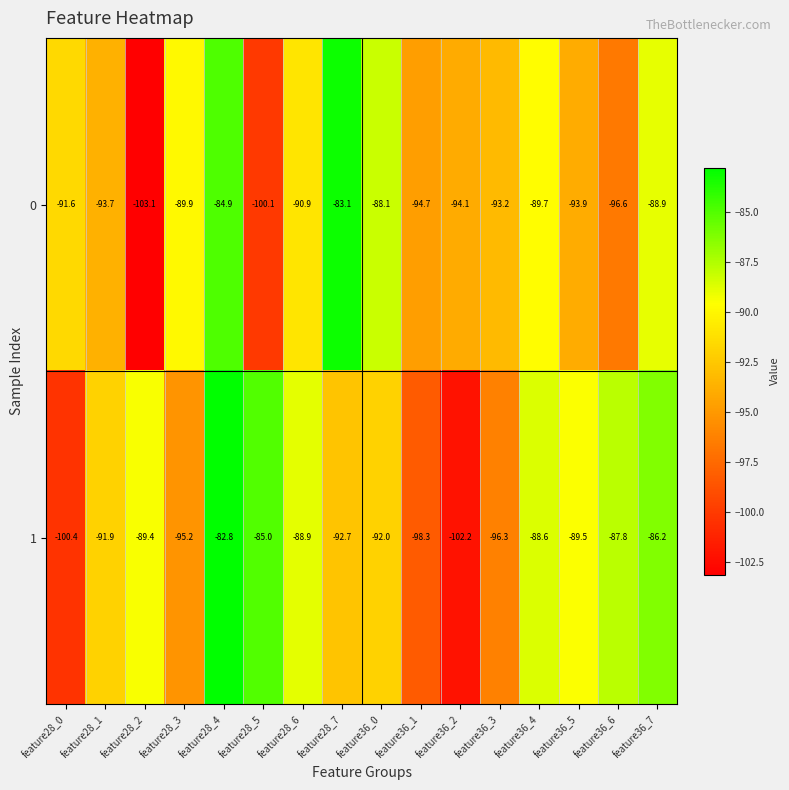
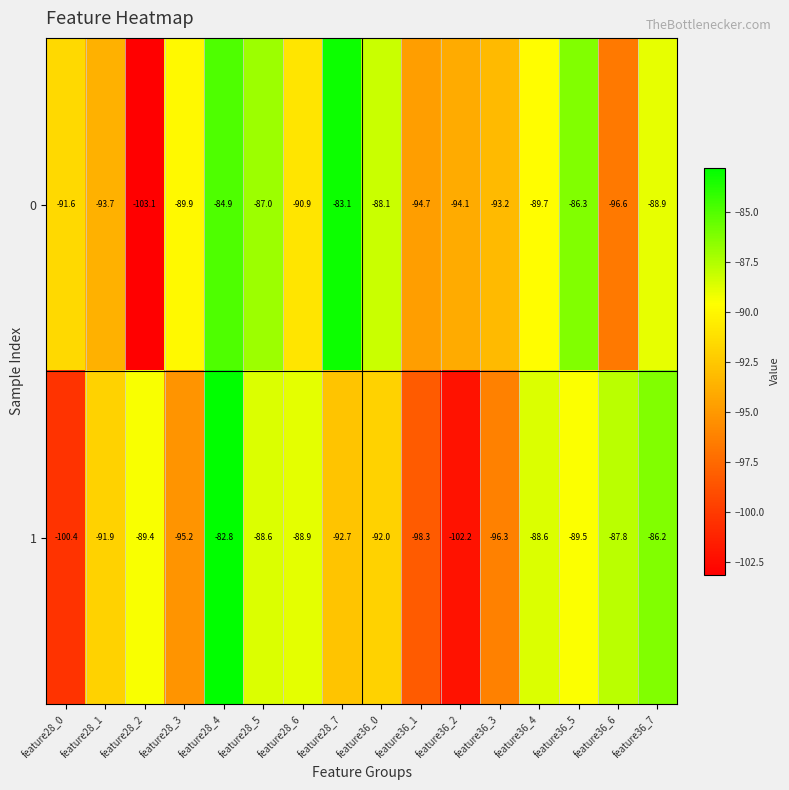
  {
    "0": {
      "feature28_0": -91.6,
      "feature28_1": -93.7,
      "feature28_2": -103.1,
      "feature28_3": -89.9,
      "feature28_4": -84.9,
-     "feature28_5": -100.1,
+     "feature28_5": -87.0,
      "feature28_6": -90.9,
      "feature28_7": -83.1,
      "feature36_0": -88.1,
      "feature36_1": -94.7,
      "feature36_2": -94.1,
      "feature36_3": -93.2,
      "feature36_4": -89.7,
-     "feature36_5": -93.9,
+     "feature36_5": -86.3,
      "feature36_6": -96.6,
      "feature36_7": -88.9
    },
    "1": {
      "feature28_0": -100.4,
      "feature28_1": -91.9,
      "feature28_2": -89.4,
      "feature28_3": -95.2,
      "feature28_4": -82.8,
-     "feature28_5": -85.0,
+     "feature28_5": -88.6,
      "feature28_6": -88.9,
      "feature28_7": -92.7,
      "feature36_0": -92.0,
      "feature36_1": -98.3,
      "feature36_2": -102.2,
      "feature36_3": -96.3,
      "feature36_4": -88.6,
      "feature36_5": -89.5,
      "feature36_6": -87.8,
      "feature36_7": -86.2
    }
  }
